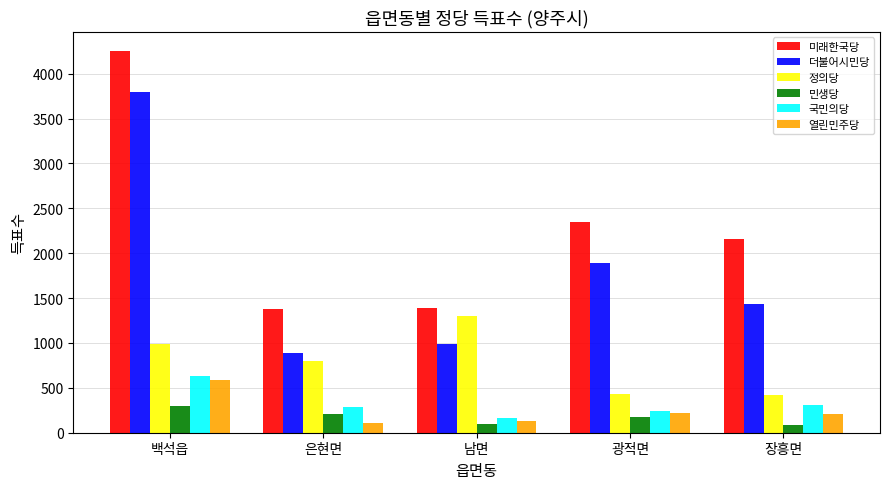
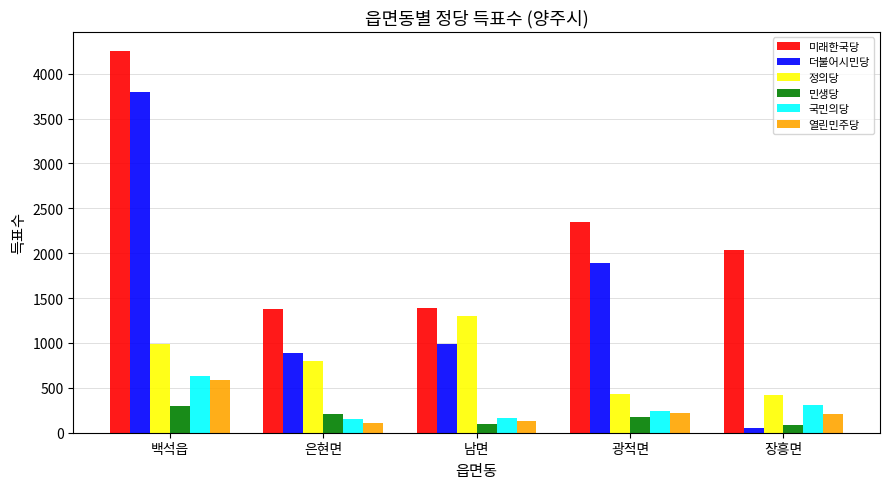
  {
    "미래한국당": {
      "백석읍": 4300,
      "은현면": 1400,
      "남면": 1400,
      "광적면": 2300,
-     "장흥면": 2200
+     "장흥면": 2000
    },
    "더불어시민당": {
      "백석읍": 3800,
      "은현면": 900,
      "남면": 1000,
      "광적면": 1900,
-     "장흥면": 1400
+     "장흥면": 100
    },
    "정의당": {
      "백석읍": 1000,
      "은현면": 800,
      "남면": 1300,
      "광적면": 400,
      "장흥면": 400
    },
    "민생당": {
      "백석읍": 300,
      "은현면": 200,
      "남면": 100,
      "광적면": 200,
      "장흥면": 100
    },
    "국민의당": {
      "백석읍": 600,
-     "은현면": 300,
+     "은현면": 200,
      "남면": 200,
      "광적면": 200,
      "장흥면": 300
    },
    "열린민주당": {
      "백석읍": 600,
      "은현면": 100,
      "남면": 100,
      "광적면": 200,
      "장흥면": 200
    }
  }
